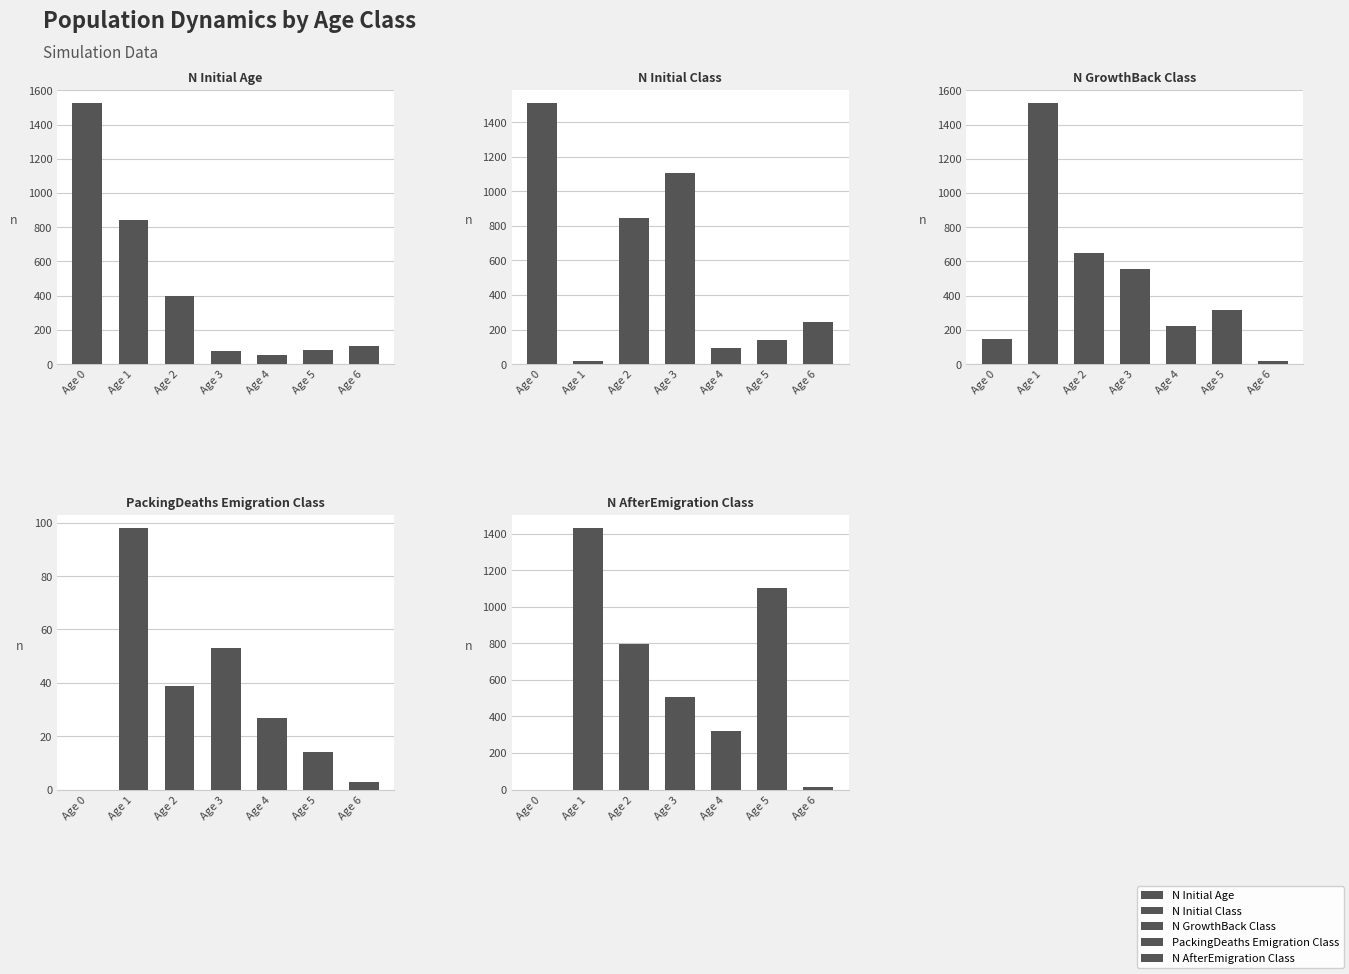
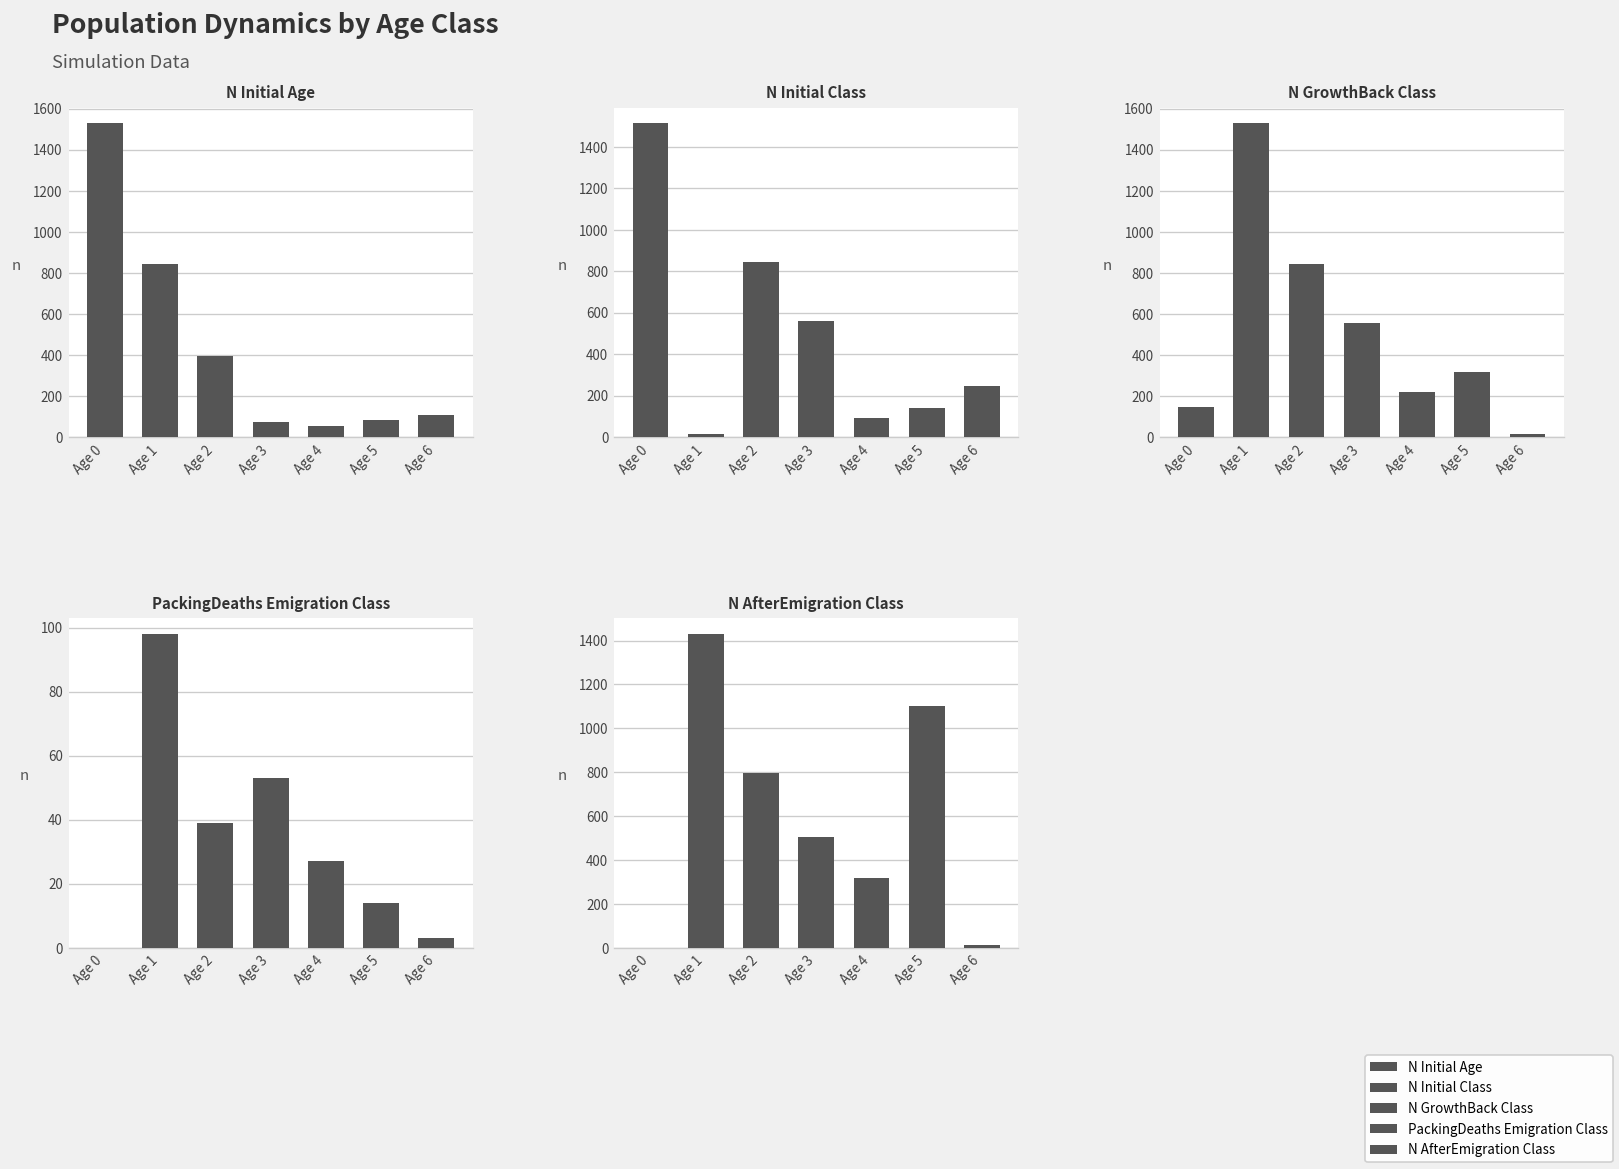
  {
    "N Initial Age": {
      "Age 0": 1530,
      "Age 1": 840,
      "Age 2": 400,
      "Age 3": 80,
      "Age 4": 50,
      "Age 5": 80,
      "Age 6": 110
    },
    "N Initial Class": {
      "Age 0": 1510,
      "Age 1": 20,
      "Age 2": 840,
-     "Age 3": 1110,
+     "Age 3": 560,
      "Age 4": 90,
      "Age 5": 140,
      "Age 6": 240
    },
    "N GrowthBack Class": {
      "Age 0": 150,
      "Age 1": 1530,
-     "Age 2": 650,
+     "Age 2": 840,
      "Age 3": 560,
      "Age 4": 220,
      "Age 5": 320,
      "Age 6": 20
    },
    "PackingDeaths Emigration Class": {
      "Age 0": 0,
      "Age 1": 98,
      "Age 2": 39,
      "Age 3": 53,
      "Age 4": 27,
      "Age 5": 14,
      "Age 6": 3
    },
    "N AfterEmigration Class": {
      "Age 0": 0,
      "Age 1": 1430,
      "Age 2": 800,
      "Age 3": 510,
      "Age 4": 320,
      "Age 5": 1100,
      "Age 6": 10
    }
  }
